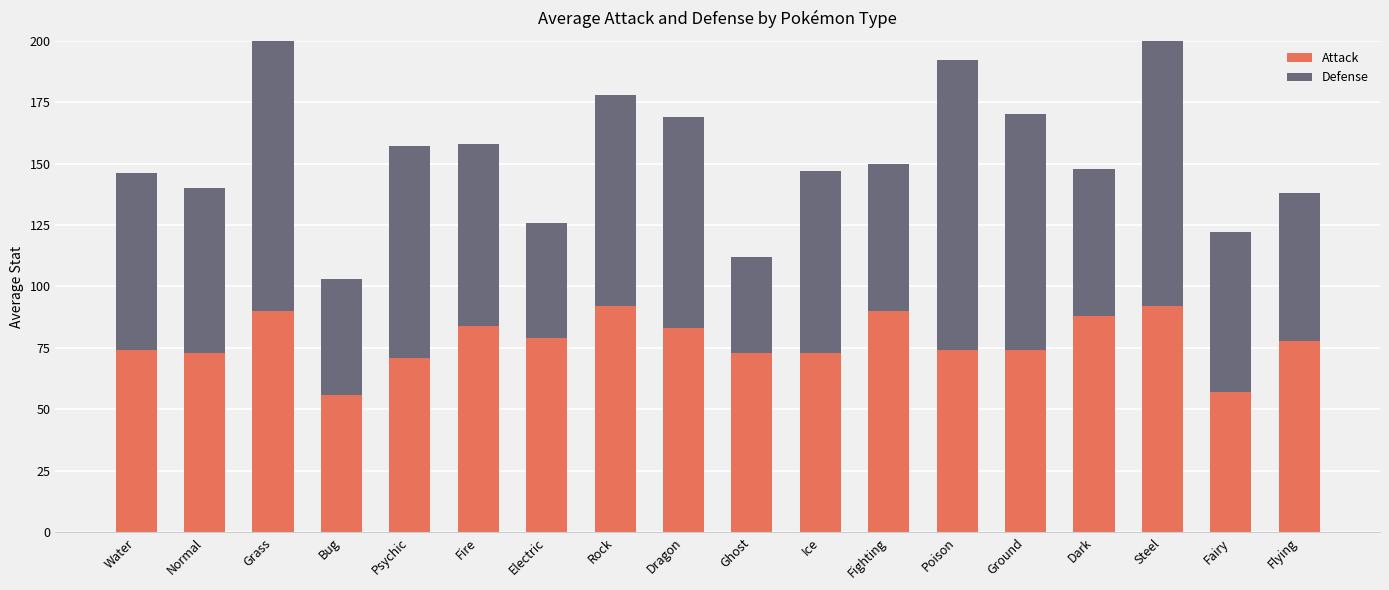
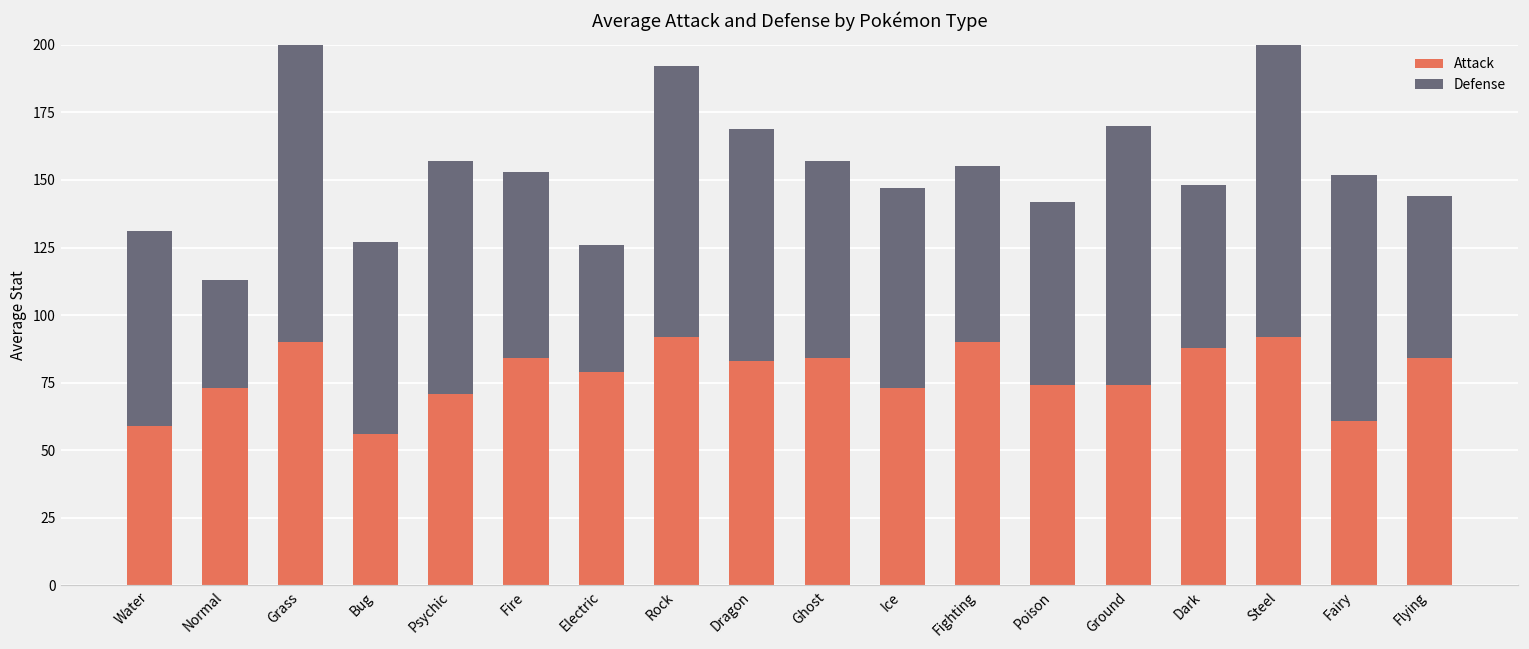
  {
    "Attack": {
-     "Water": 74,
+     "Water": 59,
      "Normal": 73,
      "Grass": 90,
      "Bug": 56,
      "Psychic": 71,
      "Fire": 84,
      "Electric": 79,
      "Rock": 92,
      "Dragon": 83,
-     "Ghost": 73,
+     "Ghost": 84,
      "Ice": 73,
      "Fighting": 90,
      "Poison": 74,
      "Ground": 74,
      "Dark": 88,
      "Steel": 92,
-     "Fairy": 57,
-     "Flying": 78
+     "Fairy": 61,
+     "Flying": 84
    },
    "Defense": {
      "Water": 72,
-     "Normal": 67,
-     "Bug": 47,
+     "Normal": 40,
+     "Bug": 71,
      "Psychic": 86,
-     "Fire": 74,
+     "Fire": 69,
      "Electric": 47,
-     "Rock": 86,
+     "Rock": 100,
      "Dragon": 86,
-     "Ghost": 39,
+     "Ghost": 73,
      "Ice": 74,
-     "Fighting": 60,
-     "Poison": 118,
+     "Fighting": 65,
+     "Poison": 68,
      "Ground": 96,
      "Dark": 60,
-     "Fairy": 65,
+     "Fairy": 91,
      "Flying": 60
    }
  }
